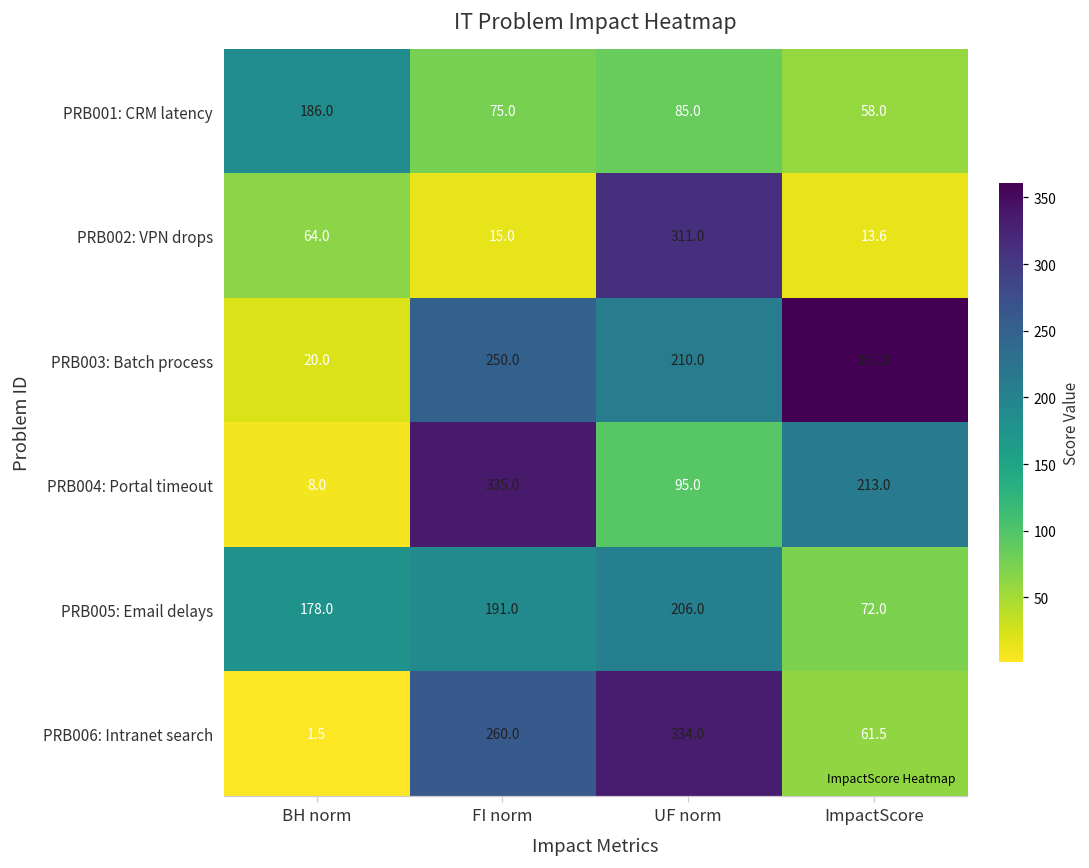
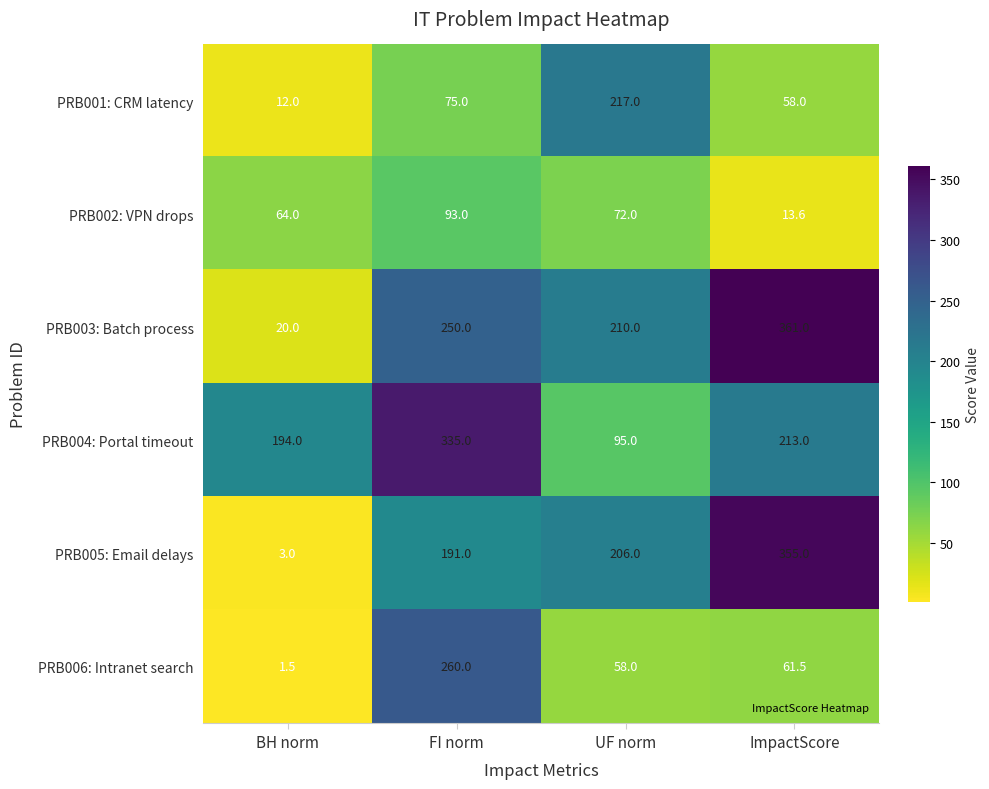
  {
    "PRB001: CRM latency": {
-     "BH norm": 186.0,
+     "BH norm": 12.0,
      "FI norm": 75.0,
-     "UF norm": 85.0,
+     "UF norm": 217.0,
      "ImpactScore": 58.0
    },
    "PRB002: VPN drops": {
      "BH norm": 64.0,
-     "FI norm": 15.0,
-     "UF norm": 311.0,
+     "FI norm": 93.0,
+     "UF norm": 72.0,
      "ImpactScore": 13.6
    },
    "PRB003: Batch process": {
      "BH norm": 20.0,
      "FI norm": 250.0,
      "UF norm": 210.0,
      "ImpactScore": 361.0
    },
    "PRB004: Portal timeout": {
-     "BH norm": 8.0,
+     "BH norm": 194.0,
      "FI norm": 335.0,
      "UF norm": 95.0,
      "ImpactScore": 213.0
    },
    "PRB005: Email delays": {
-     "BH norm": 178.0,
+     "BH norm": 3.0,
      "FI norm": 191.0,
      "UF norm": 206.0,
-     "ImpactScore": 72.0
+     "ImpactScore": 355.0
    },
    "PRB006: Intranet search": {
      "BH norm": 1.5,
      "FI norm": 260.0,
-     "UF norm": 334.0,
+     "UF norm": 58.0,
      "ImpactScore": 61.5
    }
  }
